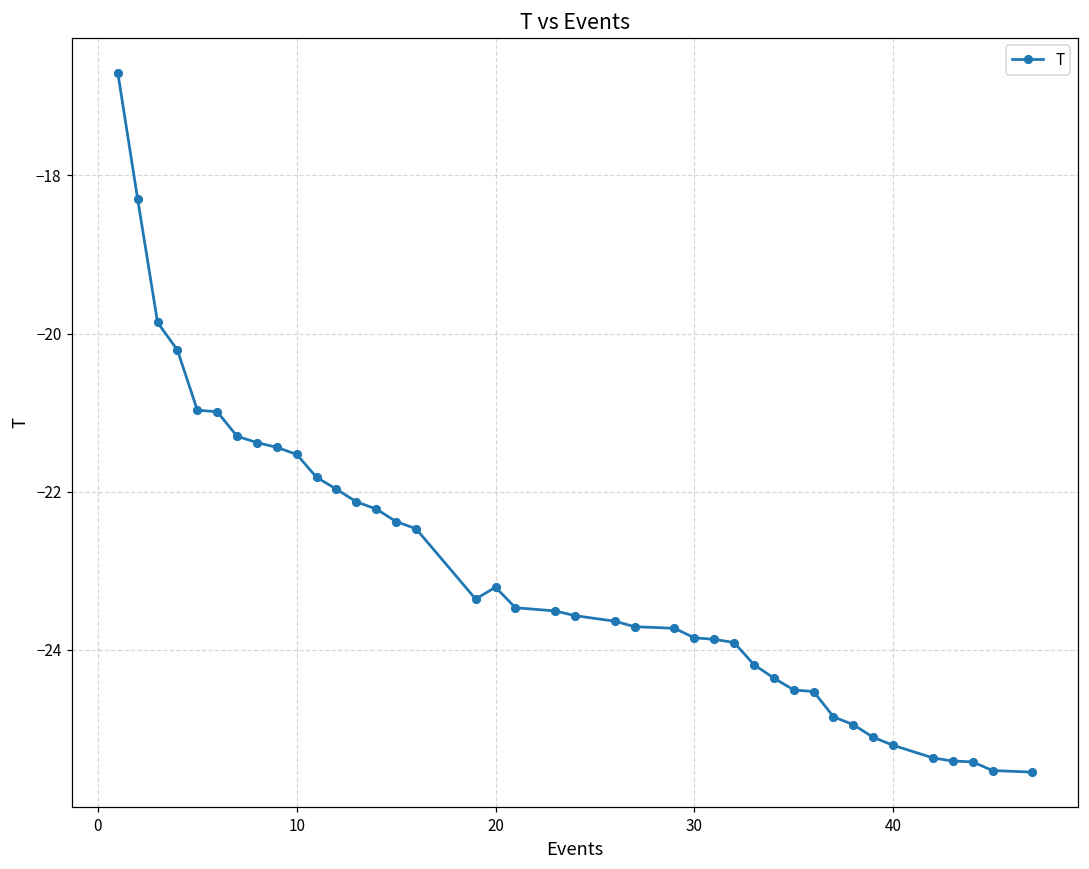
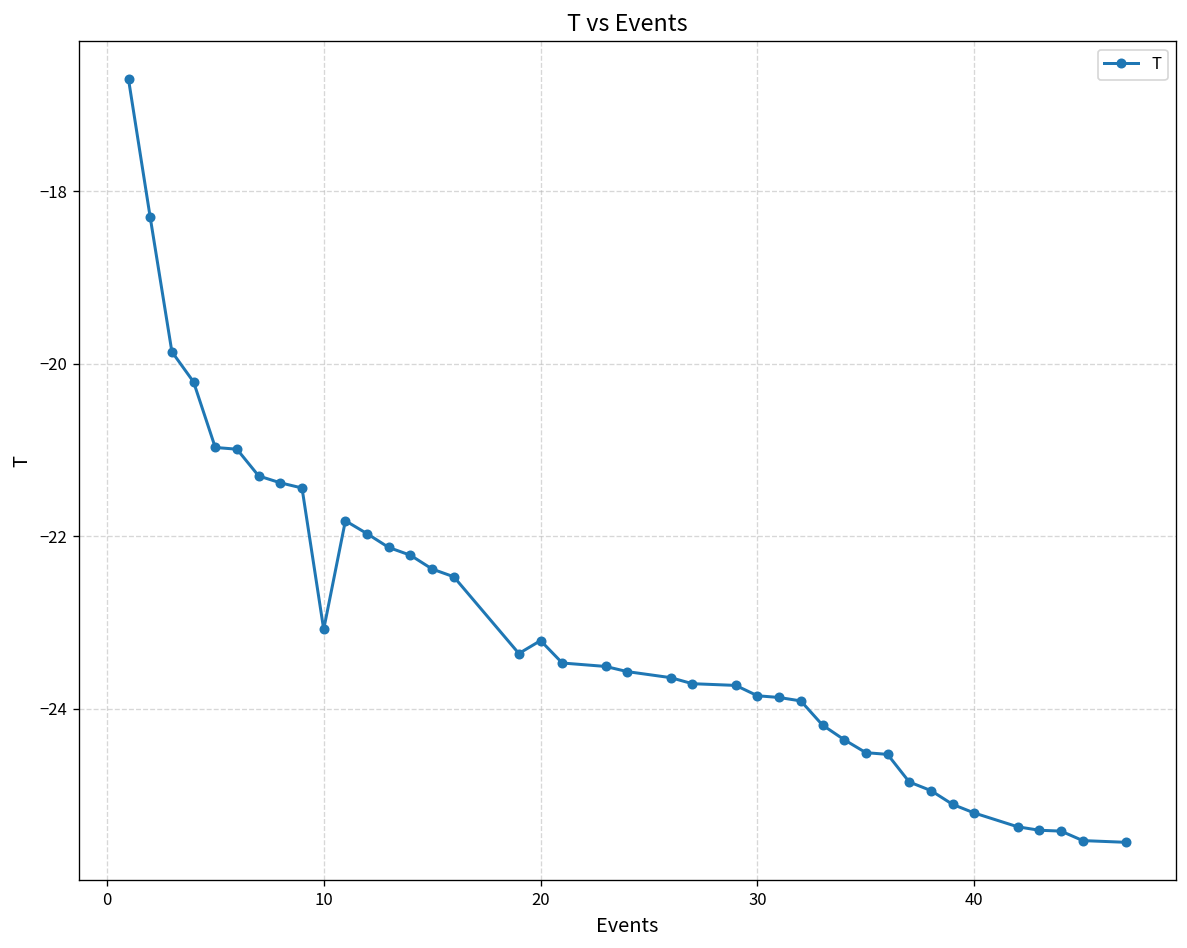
  {
-   "10": -21.5,
+   "10": -23.1,
    "20": -23.2,
    "30": -23.9,
    "40": -25.2
  }
